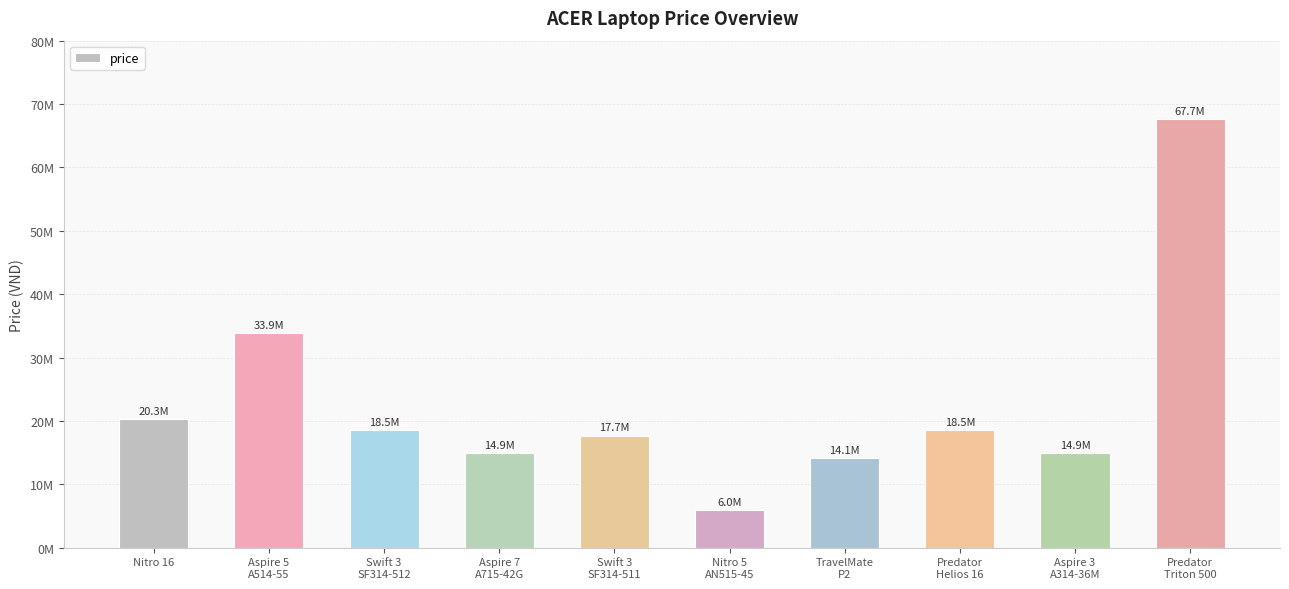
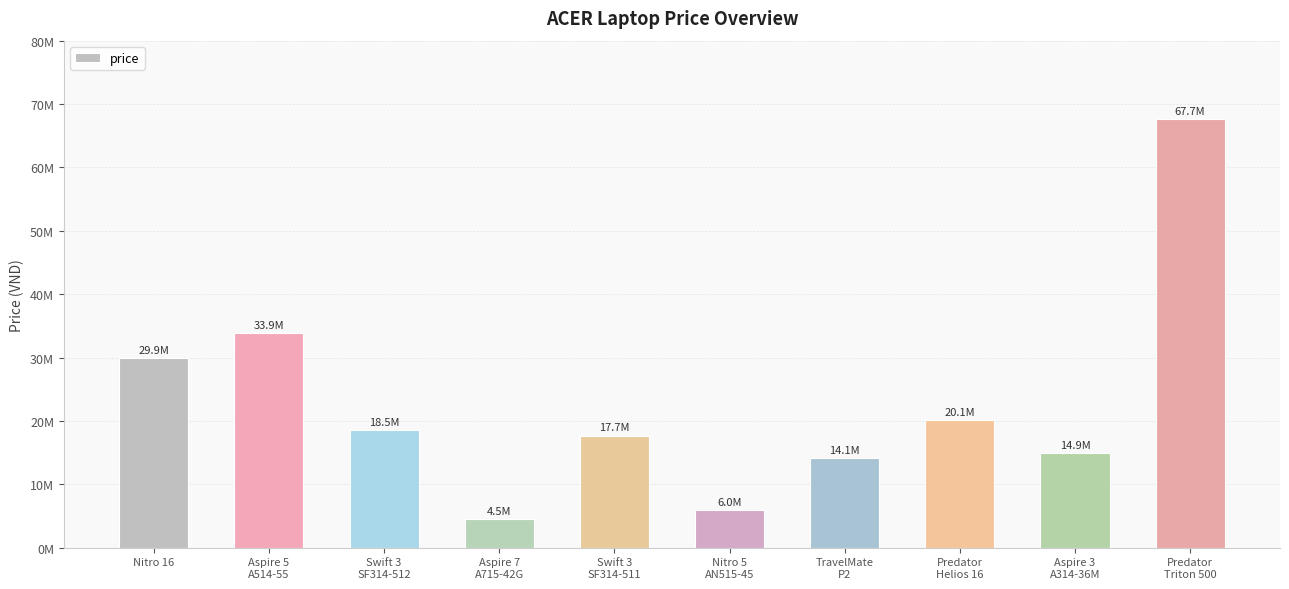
  {
-   "Nitro 16": "20.3M",
+   "Nitro 16": "29.9M",
    "Aspire 5 A514-55": "33.9M",
    "Swift 3 SF314-512": "18.5M",
-   "Aspire 7 A715-42G": "14.9M",
+   "Aspire 7 A715-42G": "4.5M",
    "Swift 3 SF314-511": "17.7M",
    "Nitro 5 AN515-45": "6.0M",
    "TravelMate P2": "14.1M",
-   "Predator Helios 16": "18.5M",
+   "Predator Helios 16": "20.1M",
    "Aspire 3 A314-36M": "14.9M",
    "Predator Triton 500": "67.7M"
  }
